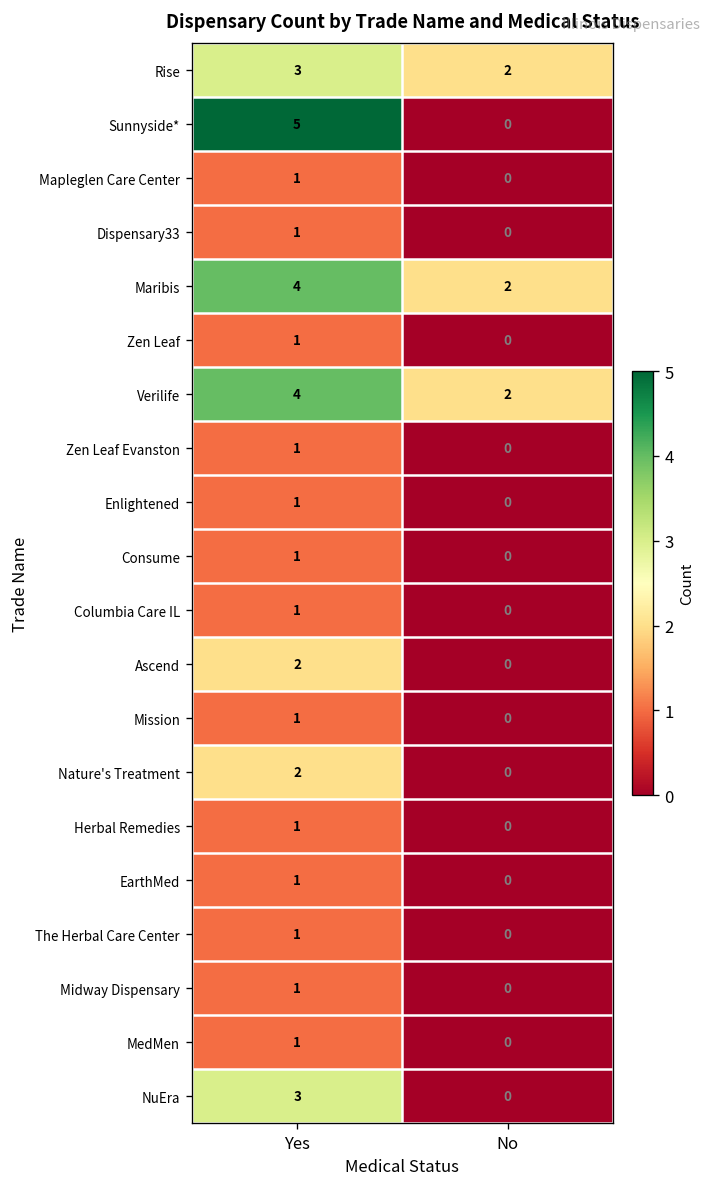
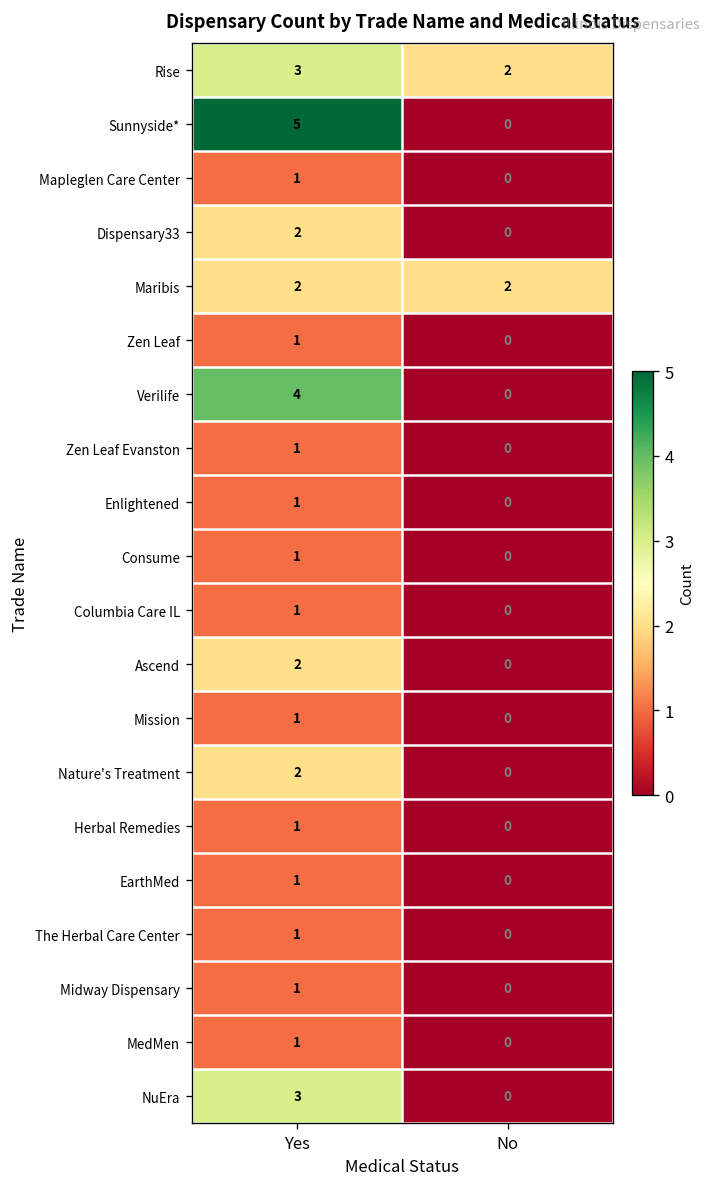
  {
    "Rise": {
      "Yes": 3,
      "No": 2
    },
    "Sunnyside*": {
      "Yes": 5,
      "No": 0
    },
    "Mapleglen Care Center": {
      "Yes": 1,
      "No": 0
    },
    "Dispensary33": {
-     "Yes": 1,
+     "Yes": 2,
      "No": 0
    },
    "Maribis": {
-     "Yes": 4,
+     "Yes": 2,
      "No": 2
    },
    "Zen Leaf": {
      "Yes": 1,
      "No": 0
    },
    "Verilife": {
      "Yes": 4,
-     "No": 2
+     "No": 0
    },
    "Zen Leaf Evanston": {
      "Yes": 1,
      "No": 0
    },
    "Enlightened": {
      "Yes": 1,
      "No": 0
    },
    "Consume": {
      "Yes": 1,
      "No": 0
    },
    "Columbia Care IL": {
      "Yes": 1,
      "No": 0
    },
    "Ascend": {
      "Yes": 2,
      "No": 0
    },
    "Mission": {
      "Yes": 1,
      "No": 0
    },
    "Nature's Treatment": {
      "Yes": 2,
      "No": 0
    },
    "Herbal Remedies": {
      "Yes": 1,
      "No": 0
    },
    "EarthMed": {
      "Yes": 1,
      "No": 0
    },
    "The Herbal Care Center": {
      "Yes": 1,
      "No": 0
    },
    "Midway Dispensary": {
      "Yes": 1,
      "No": 0
    },
    "MedMen": {
      "Yes": 1,
      "No": 0
    },
    "NuEra": {
      "Yes": 3,
      "No": 0
    }
  }
